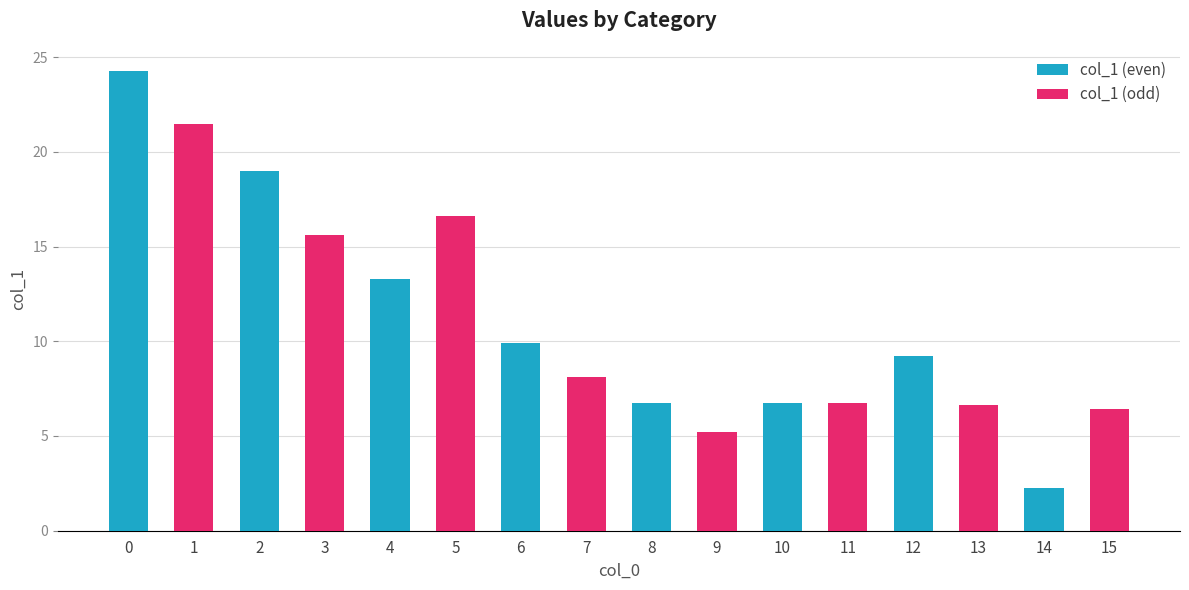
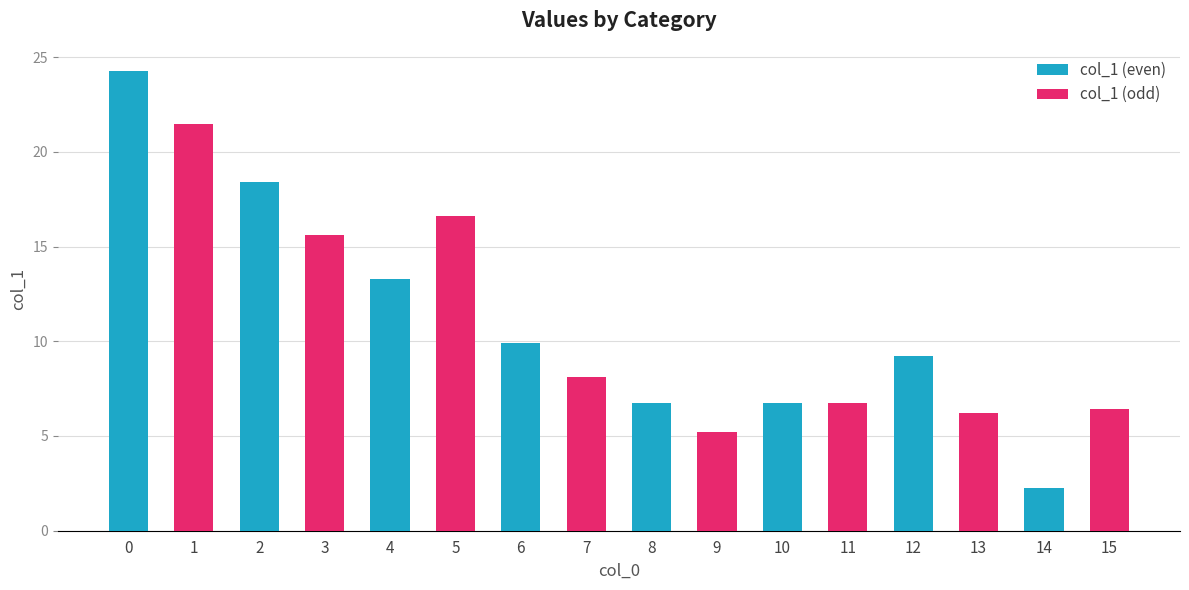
  {
    "col_1 (even)": {
      "0": 24.3,
-     "2": 19.0,
+     "2": 18.4,
      "4": 13.3,
      "6": 9.9,
      "8": 6.7,
      "10": 6.7,
      "12": 9.2,
      "14": 2.3
    },
    "col_1 (odd)": {
      "1": 21.4,
      "3": 15.6,
      "5": 16.6,
      "7": 8.1,
      "9": 5.2,
      "11": 6.7,
-     "13": 6.6,
+     "13": 6.2,
      "15": 6.4
    }
  }
